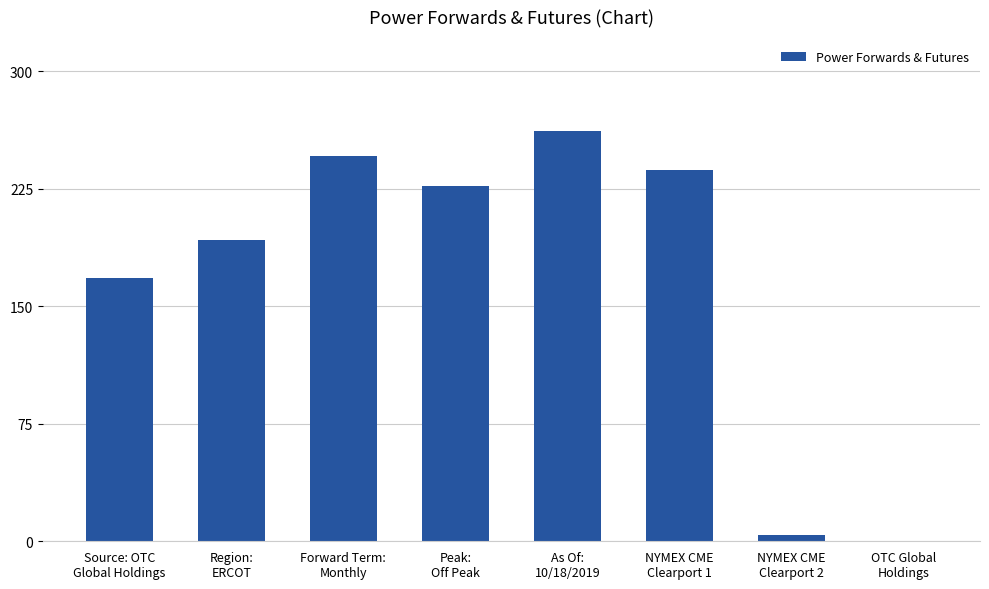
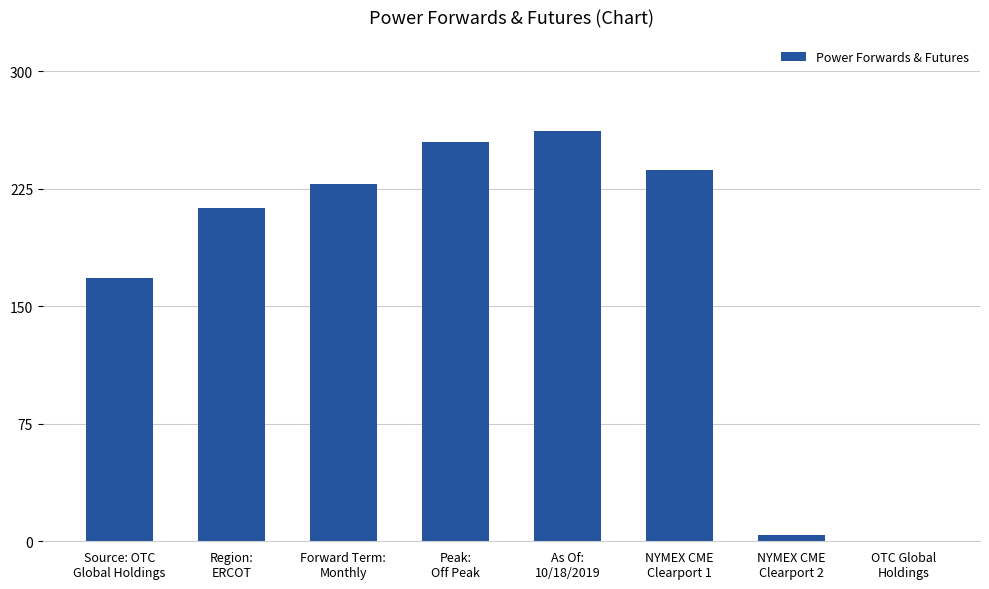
  {
    "Source: OTC Global Holdings": 168,
-   "Region: ERCOT": 192,
-   "Forward Term: Monthly": 246,
-   "Peak: Off Peak": 227,
+   "Region: ERCOT": 213,
+   "Forward Term: Monthly": 228,
+   "Peak: Off Peak": 255,
    "As Of: 10/18/2019": 262,
    "NYMEX CME Clearport 1": 237,
    "NYMEX CME Clearport 2": 4,
    "OTC Global Holdings": 0
  }
